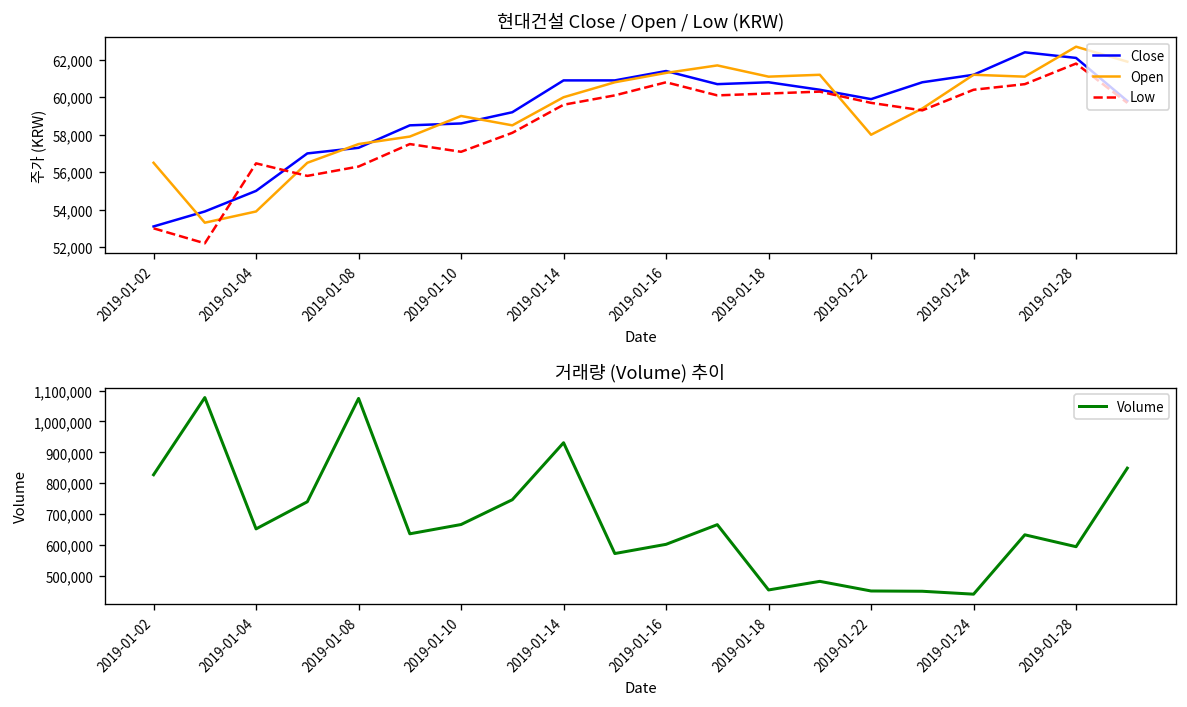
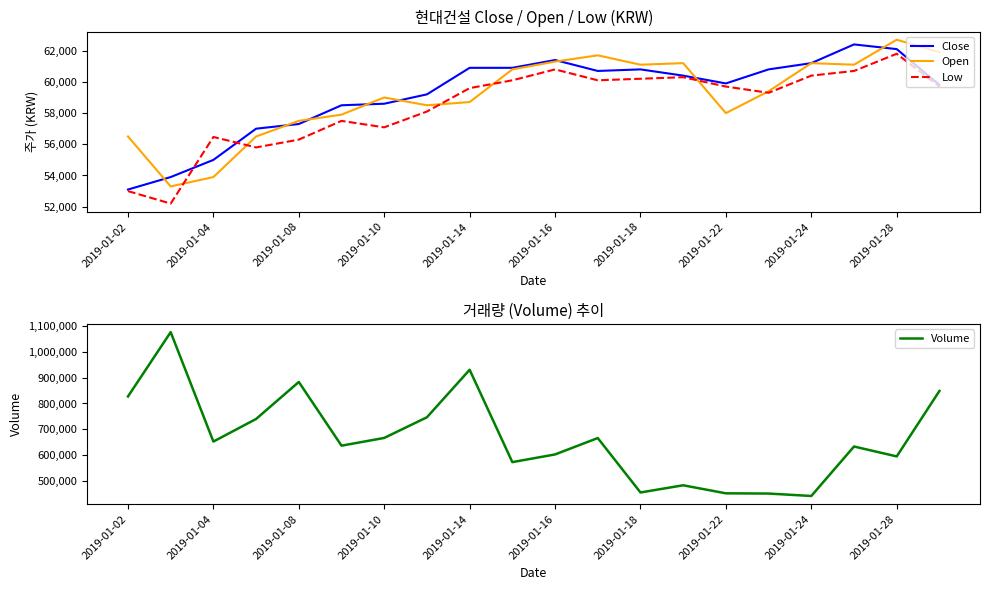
  {
    "현대건설 Close / Open / Low (KRW)": {
      "Close": {
        "2019-01-04": "55,000",
        "2019-01-08": "57,300",
        "2019-01-10": "58,600",
        "2019-01-14": "60,900",
        "2019-01-18": "60,800",
        "2019-01-22": "59,900",
        "2019-01-28": "62,100"
      },
      "Open": {
        "2019-01-02": "56,500",
        "2019-01-04": "53,900",
        "2019-01-08": "57,500",
        "2019-01-10": "59,000",
-       "2019-01-14": "60,000",
+       "2019-01-14": "58,700",
        "2019-01-18": "61,100",
        "2019-01-22": "58,000",
        "2019-01-28": "62,700"
      },
      "Low": {
        "2019-01-04": "56,500",
        "2019-01-08": "56,300",
        "2019-01-10": "57,100",
        "2019-01-14": "59,600",
        "2019-01-16": "60,800",
        "2019-01-18": "60,200",
        "2019-01-22": "59,700",
        "2019-01-24": "60,400",
        "2019-01-28": "61,800"
      }
    },
    "거래량 (Volume) 추이": {
      "2019-01-02": "830,000",
      "2019-01-04": "650,000",
-     "2019-01-08": "1,070,000",
+     "2019-01-08": "880,000",
      "2019-01-10": "670,000",
      "2019-01-14": "930,000",
      "2019-01-16": "600,000",
      "2019-01-18": "450,000",
      "2019-01-22": "450,000",
      "2019-01-24": "440,000",
      "2019-01-28": "590,000"
    }
  }
